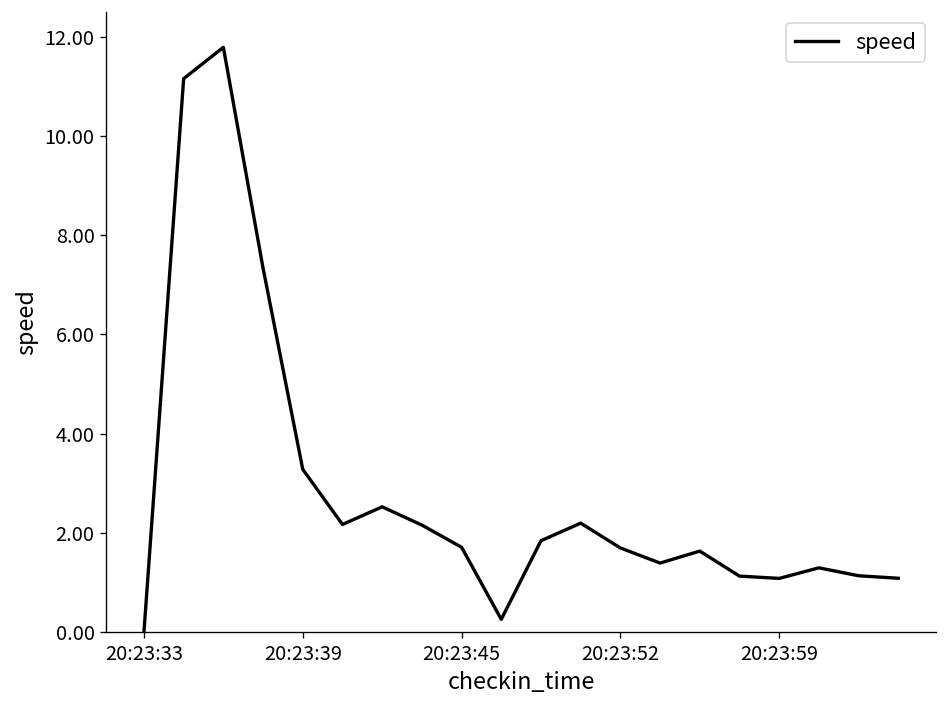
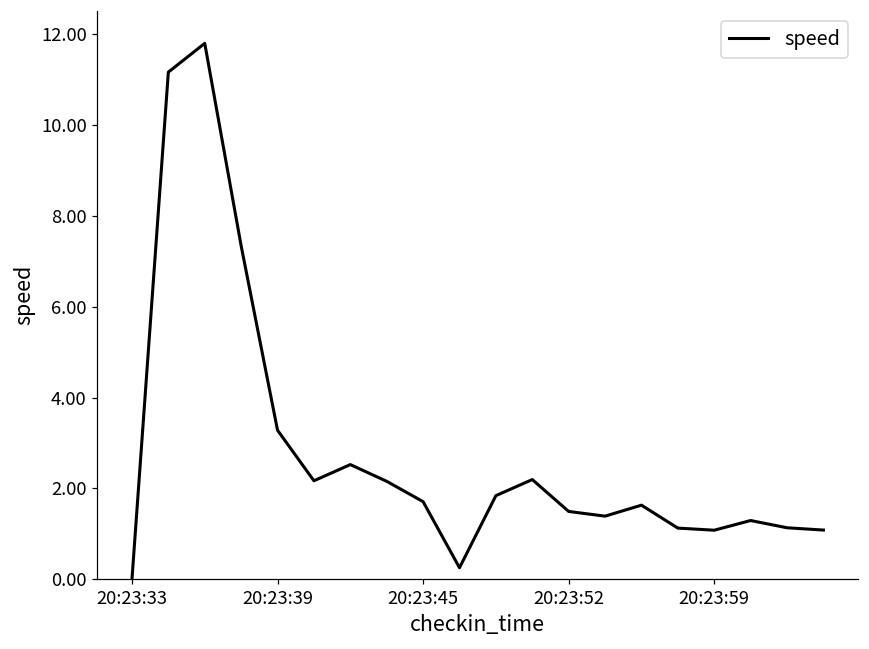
  {
    "20:23:33": 0.0,
    "20:23:39": 3.3,
    "20:23:45": 1.7,
-   "20:23:52": 1.7,
+   "20:23:52": 1.5,
    "20:23:59": 1.1
  }
